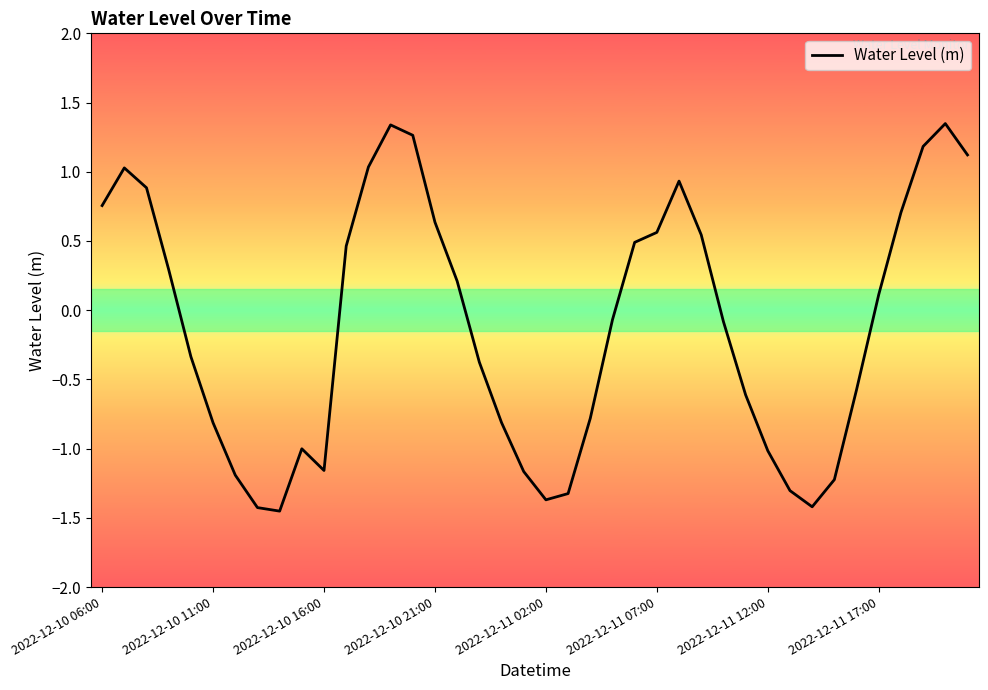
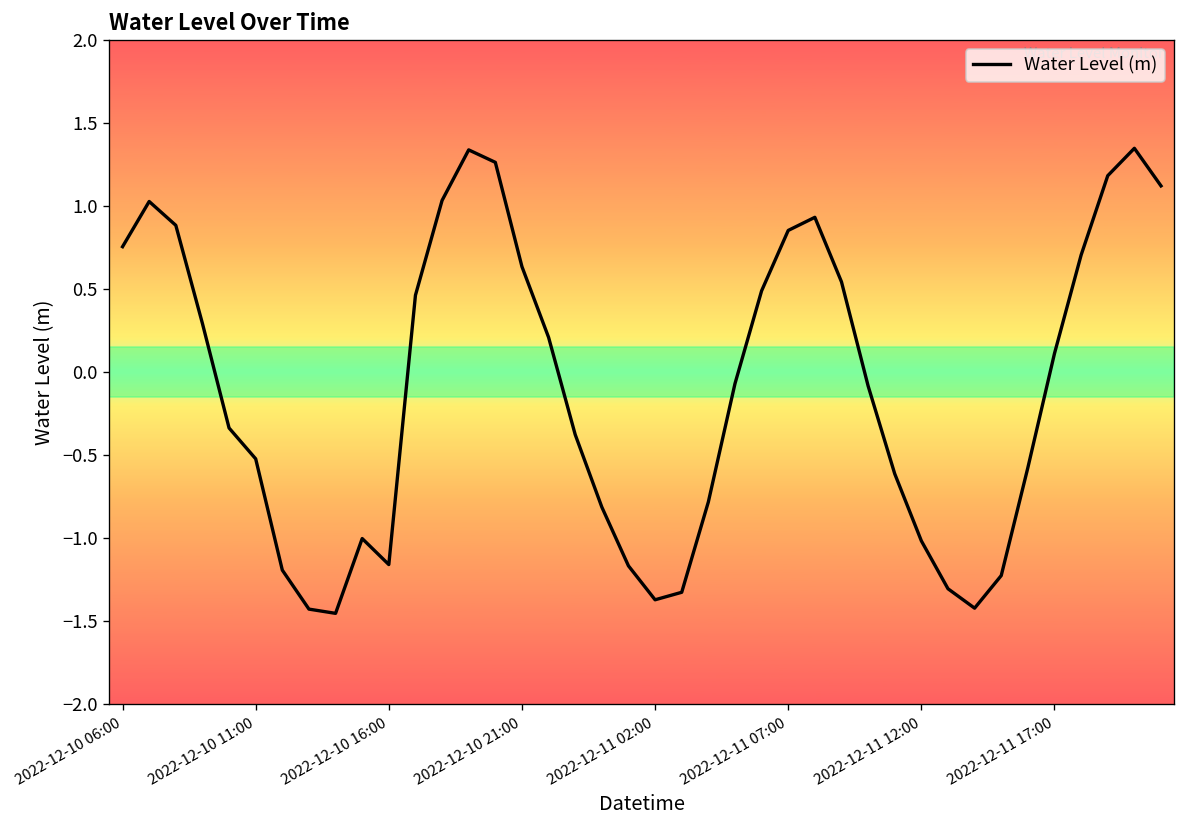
  {
    "2022-12-10 06:00": 0.76,
-   "2022-12-10 11:00": -0.81,
+   "2022-12-10 11:00": -0.52,
    "2022-12-10 16:00": -1.16,
    "2022-12-10 21:00": 0.64,
    "2022-12-11 02:00": -1.37,
-   "2022-12-11 07:00": 0.56,
+   "2022-12-11 07:00": 0.85,
    "2022-12-11 12:00": -1.02
  }
